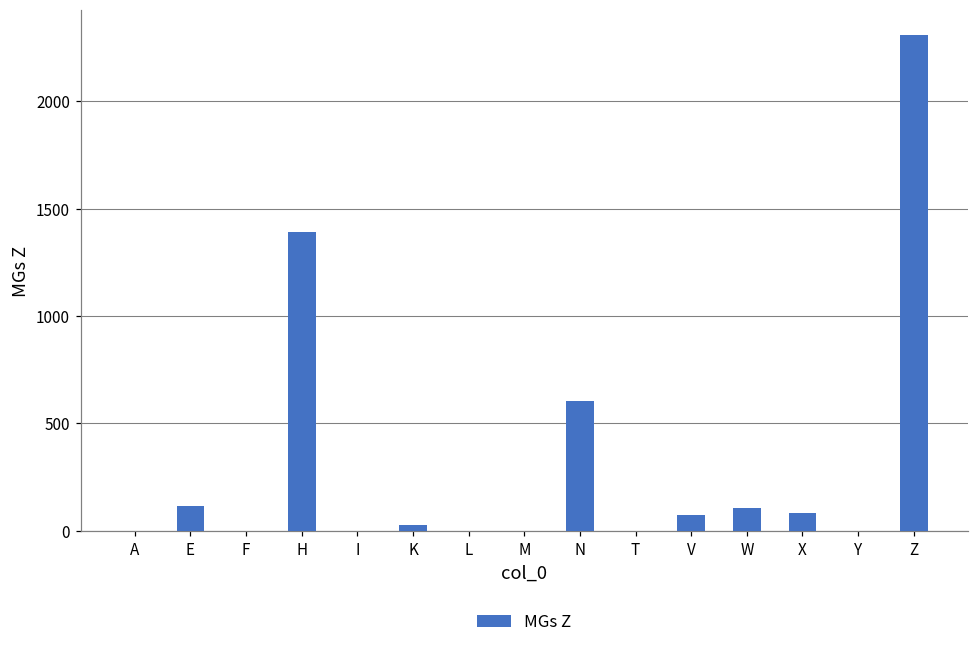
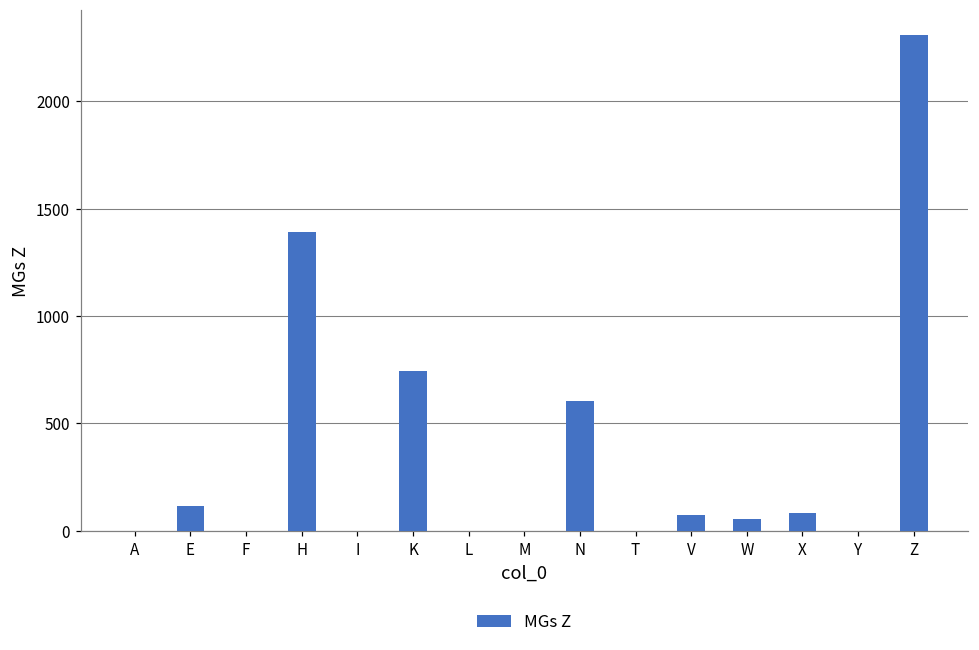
  {
    "A": 0,
    "E": 120,
    "F": 0,
    "H": 1390,
    "I": 0,
-   "K": 30,
+   "K": 740,
    "L": 0,
    "M": 0,
    "N": 600,
    "T": 0,
    "V": 70,
-   "W": 100,
+   "W": 60,
    "X": 80,
    "Y": 0,
    "Z": 2310
  }
